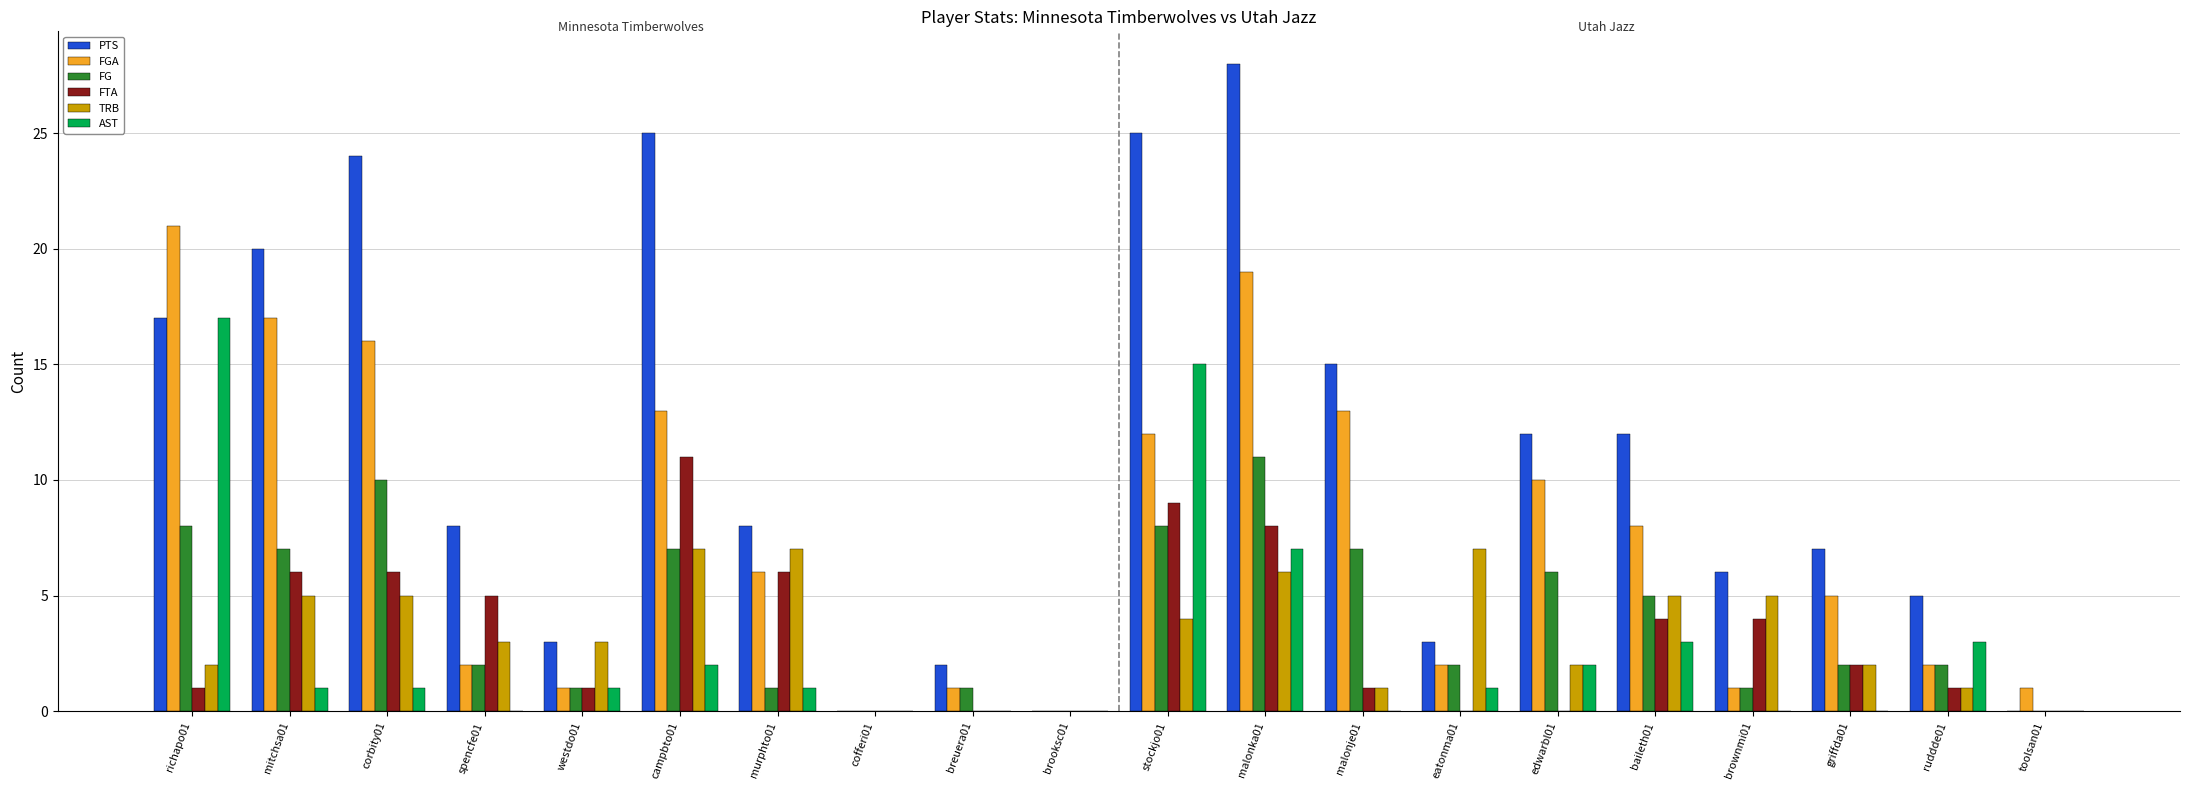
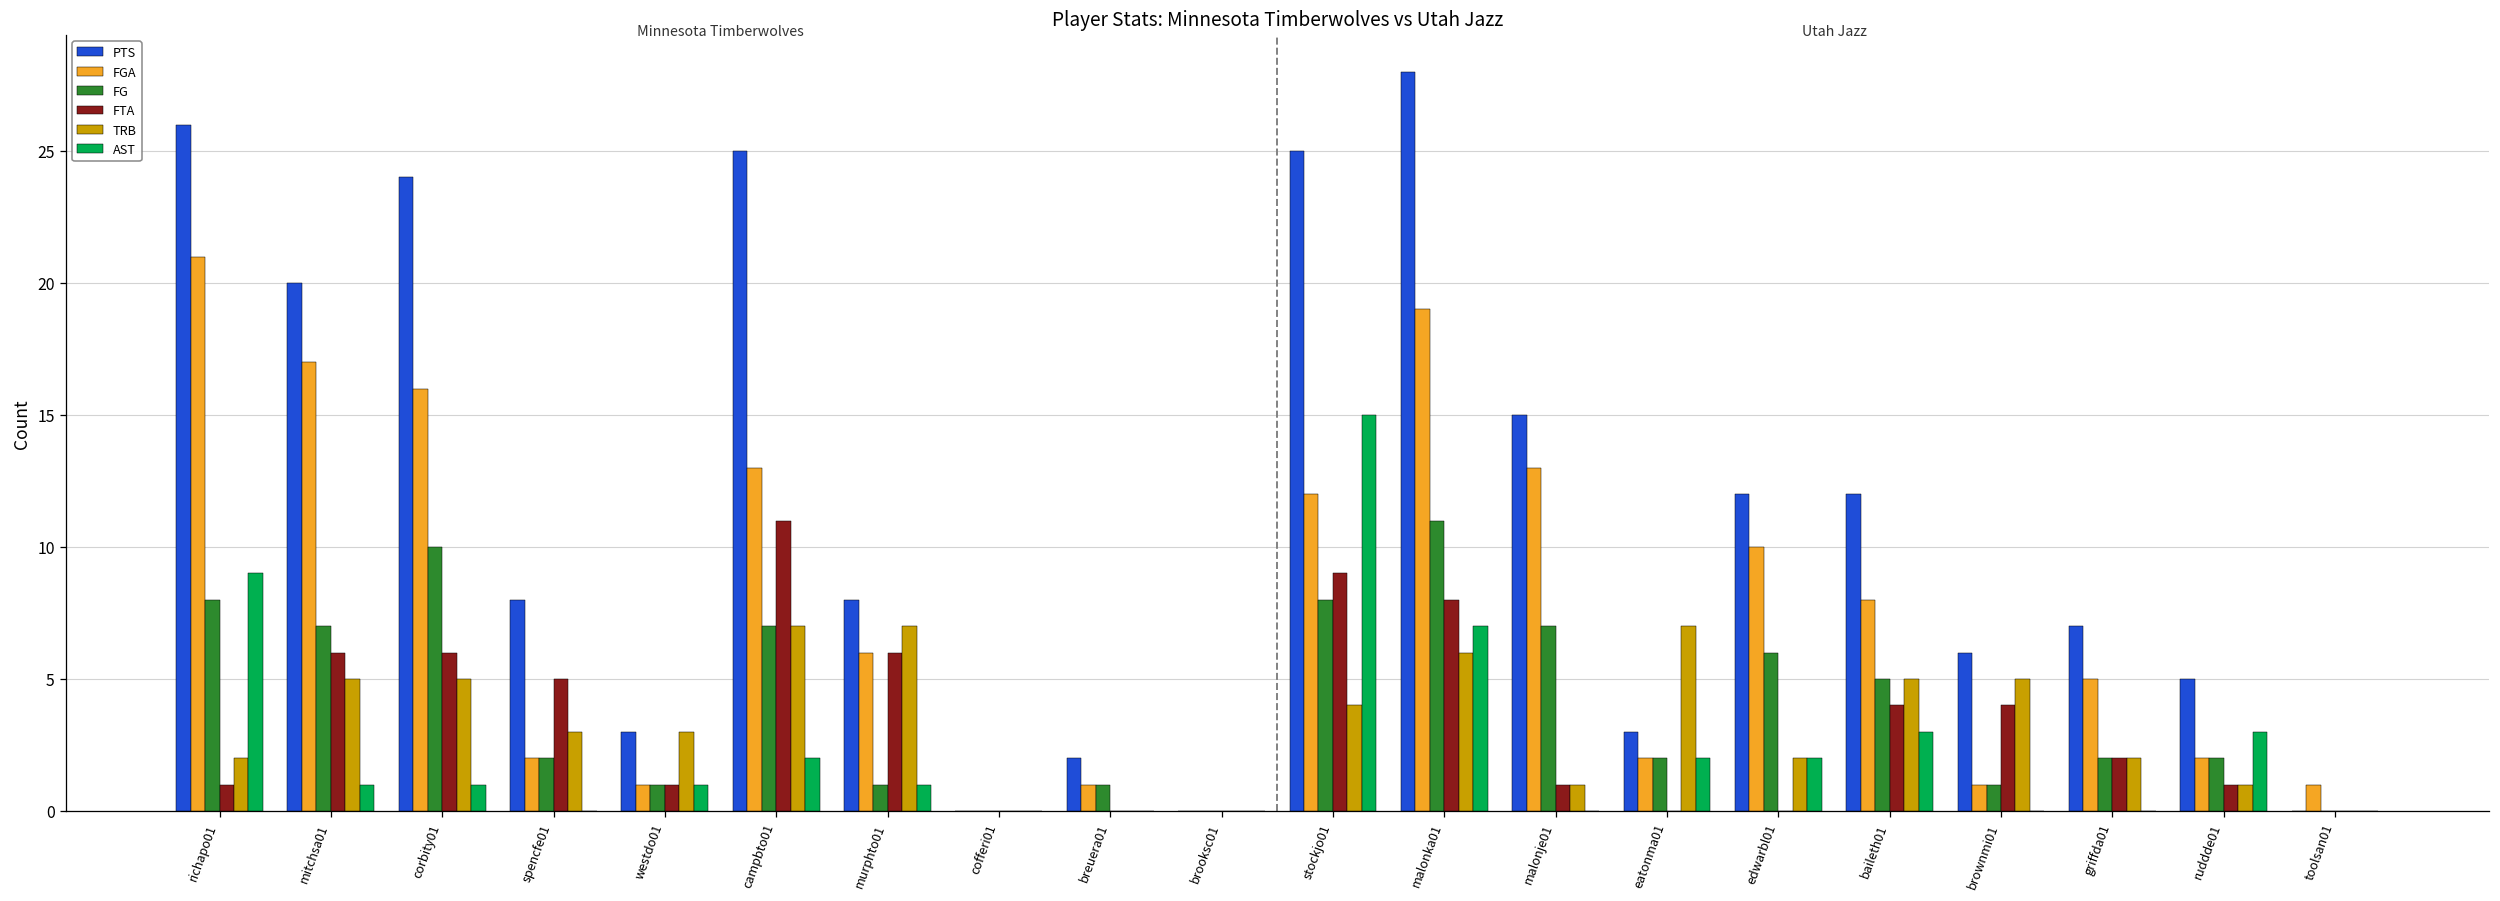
  {
    "PTS": {
-     "richapo01": 17,
+     "richapo01": 26,
      "mitchsa01": 20,
      "corbity01": 24,
      "spencfe01": 8,
      "westdo01": 3,
      "campbto01": 25,
      "murphto01": 8,
      "cofferi01": 0,
      "breuera01": 2,
      "brooksc01": 0,
      "stockjo01": 25,
      "malonka01": 28,
      "malonje01": 15,
      "eatonma01": 3,
      "edwarbl01": 12,
      "baileth01": 12,
      "brownmi01": 6,
      "griffda01": 7,
      "ruddde01": 5,
      "toolsan01": 0
    },
    "FG": {
      "richapo01": 8,
      "mitchsa01": 7,
      "corbity01": 10,
      "spencfe01": 2,
      "westdo01": 1,
      "campbto01": 7,
      "murphto01": 1,
      "cofferi01": 0,
      "breuera01": 1,
      "brooksc01": 0,
      "stockjo01": 8,
      "malonka01": 11,
      "malonje01": 7,
      "eatonma01": 2,
      "edwarbl01": 6,
      "baileth01": 5,
      "brownmi01": 1,
      "griffda01": 2,
      "ruddde01": 2,
      "toolsan01": 0
    },
    "FTA": {
      "richapo01": 1,
      "mitchsa01": 6,
      "corbity01": 6,
      "spencfe01": 5,
      "westdo01": 1,
      "campbto01": 11,
      "murphto01": 6,
      "cofferi01": 0,
      "breuera01": 0,
      "brooksc01": 0,
      "stockjo01": 9,
      "malonka01": 8,
      "malonje01": 1,
      "eatonma01": 0,
      "edwarbl01": 0,
      "baileth01": 4,
      "brownmi01": 4,
      "griffda01": 2,
      "ruddde01": 1,
      "toolsan01": 0
    },
    "AST": {
-     "richapo01": 17,
+     "richapo01": 9,
      "mitchsa01": 1,
      "corbity01": 1,
      "spencfe01": 0,
      "westdo01": 1,
      "campbto01": 2,
      "murphto01": 1,
      "cofferi01": 0,
      "breuera01": 0,
      "brooksc01": 0,
      "stockjo01": 15,
      "malonka01": 7,
      "malonje01": 0,
-     "eatonma01": 1,
+     "eatonma01": 2,
      "edwarbl01": 2,
      "baileth01": 3,
      "brownmi01": 0,
      "griffda01": 0,
      "ruddde01": 3,
      "toolsan01": 0
    }
  }
